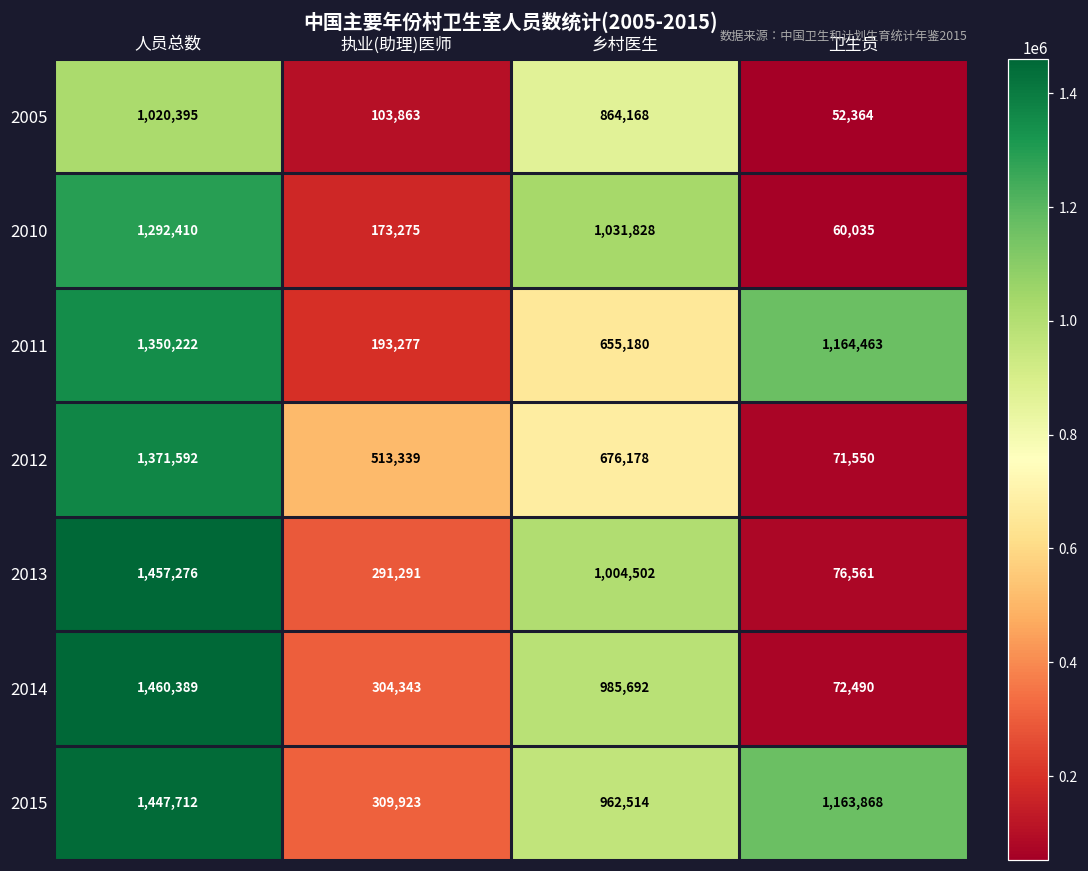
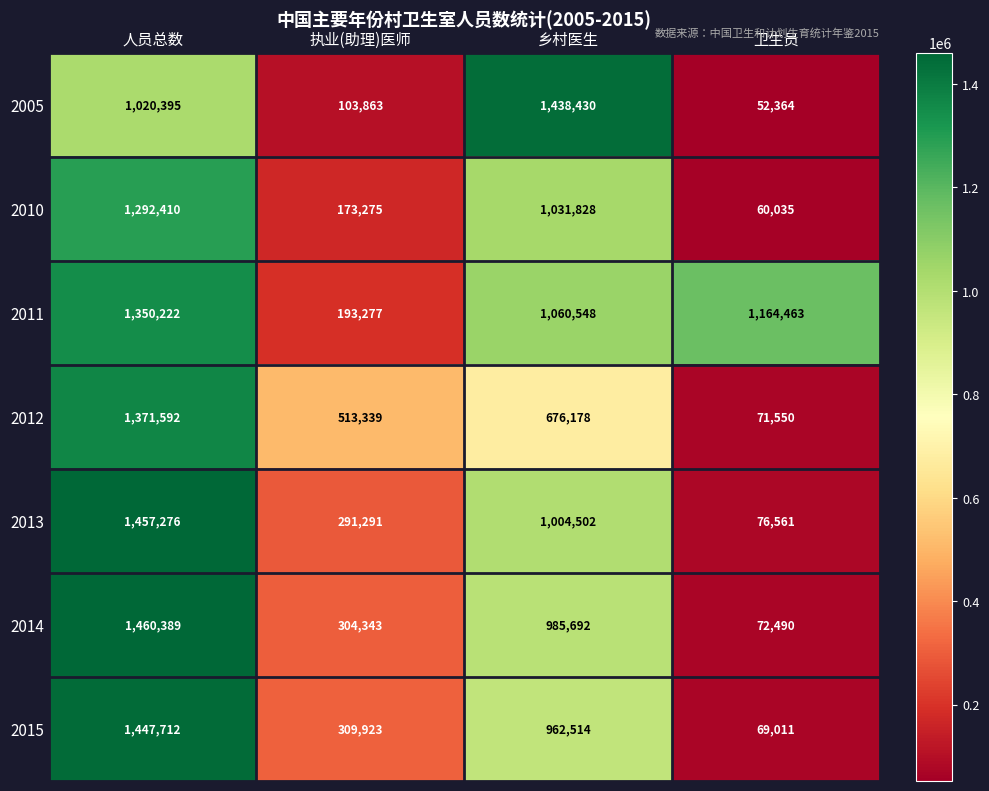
  {
    "2005": {
      "人员总数": "1,020,395",
      "执业(助理)医师": "103,863",
-     "乡村医生": "864,168",
+     "乡村医生": "1,438,430",
      "卫生员": "52,364"
    },
    "2010": {
      "人员总数": "1,292,410",
      "执业(助理)医师": "173,275",
      "乡村医生": "1,031,828",
      "卫生员": "60,035"
    },
    "2011": {
      "人员总数": "1,350,222",
      "执业(助理)医师": "193,277",
-     "乡村医生": "655,180",
+     "乡村医生": "1,060,548",
      "卫生员": "1,164,463"
    },
    "2012": {
      "人员总数": "1,371,592",
      "执业(助理)医师": "513,339",
      "乡村医生": "676,178",
      "卫生员": "71,550"
    },
    "2013": {
      "人员总数": "1,457,276",
      "执业(助理)医师": "291,291",
      "乡村医生": "1,004,502",
      "卫生员": "76,561"
    },
    "2014": {
      "人员总数": "1,460,389",
      "执业(助理)医师": "304,343",
      "乡村医生": "985,692",
      "卫生员": "72,490"
    },
    "2015": {
      "人员总数": "1,447,712",
      "执业(助理)医师": "309,923",
      "乡村医生": "962,514",
-     "卫生员": "1,163,868"
+     "卫生员": "69,011"
    }
  }
